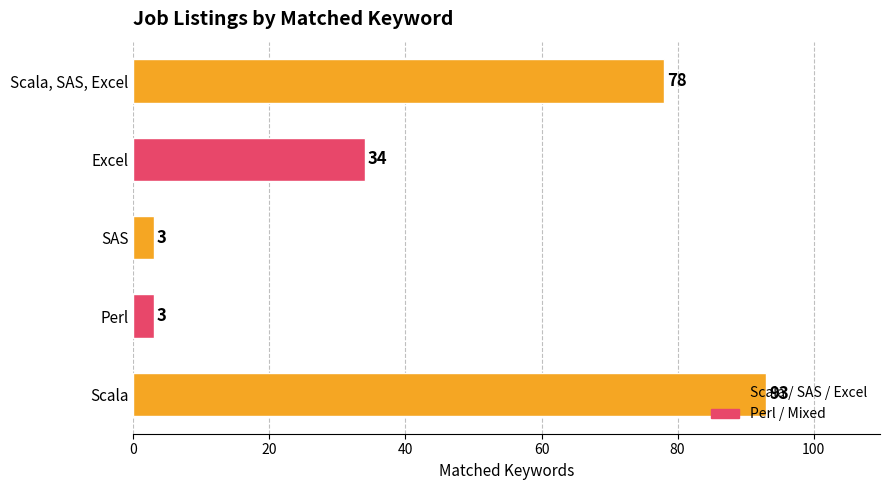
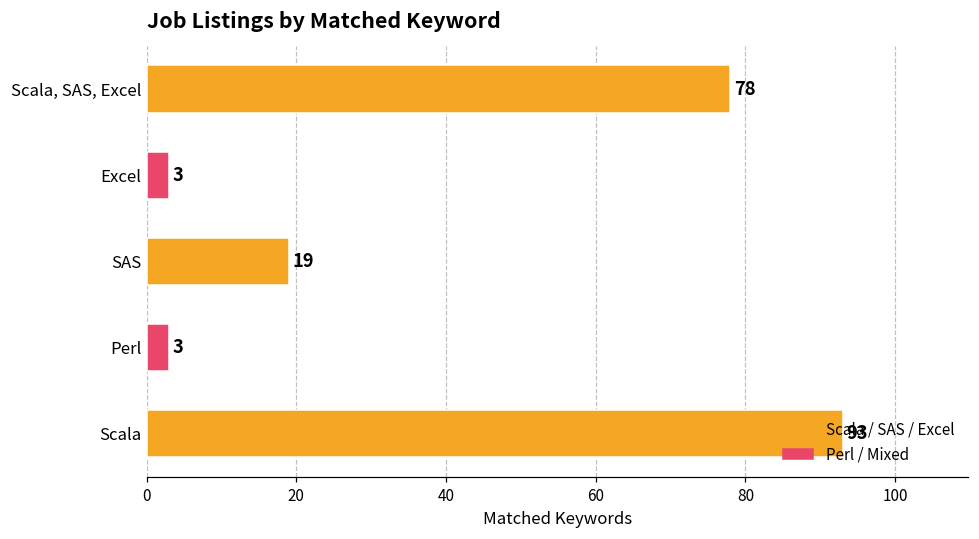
  {
    "Scala, SAS, Excel": 78,
-   "Excel": 34,
-   "SAS": 3,
+   "Excel": 3,
+   "SAS": 19,
    "Perl": 3,
    "Scala": 93
  }
